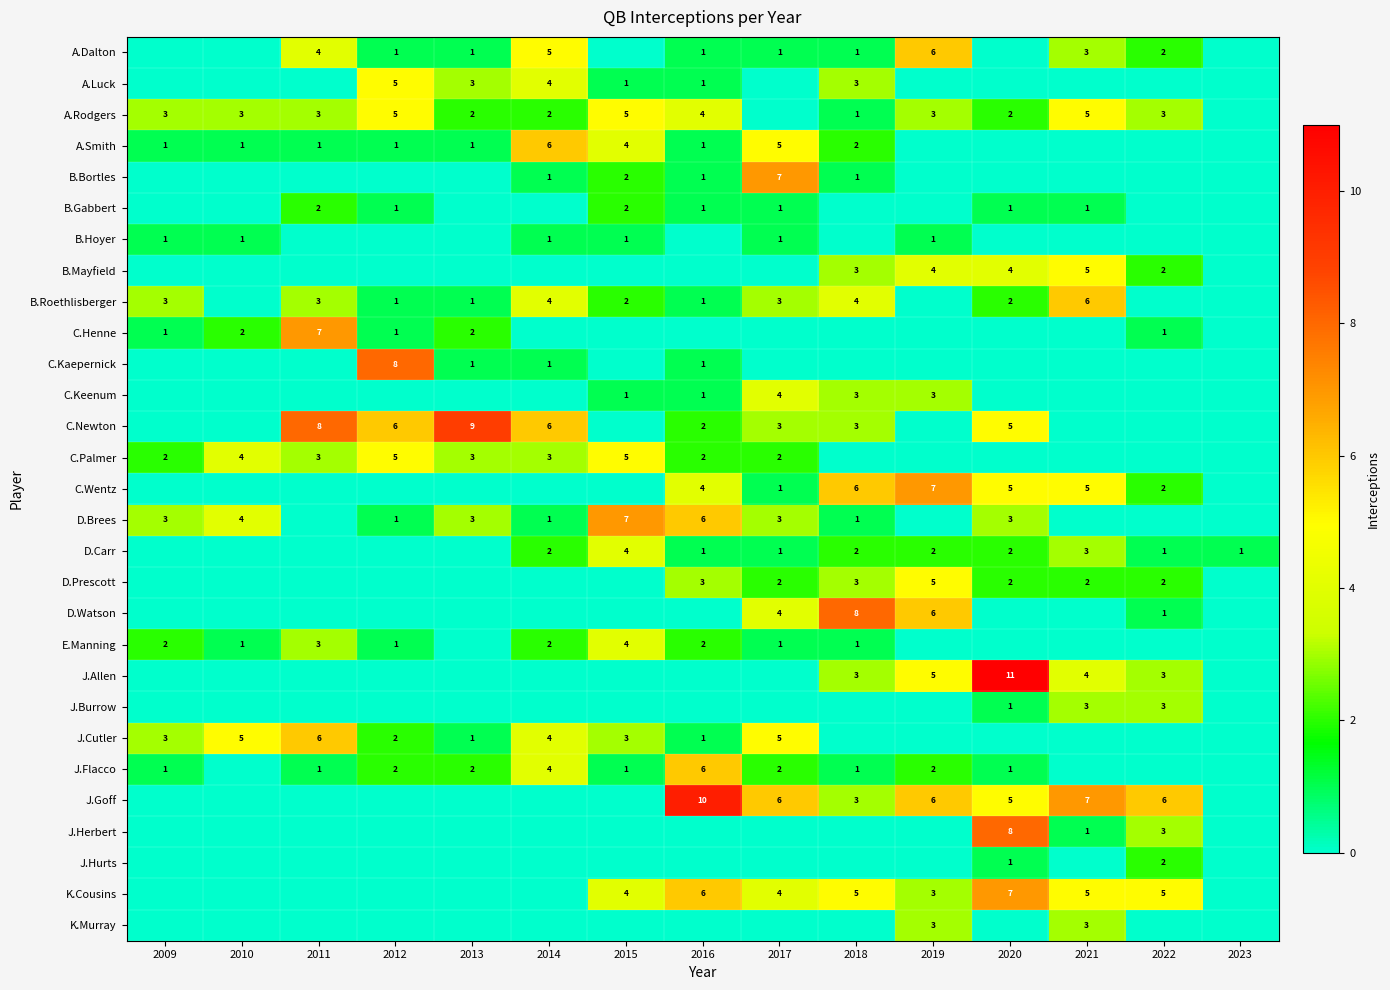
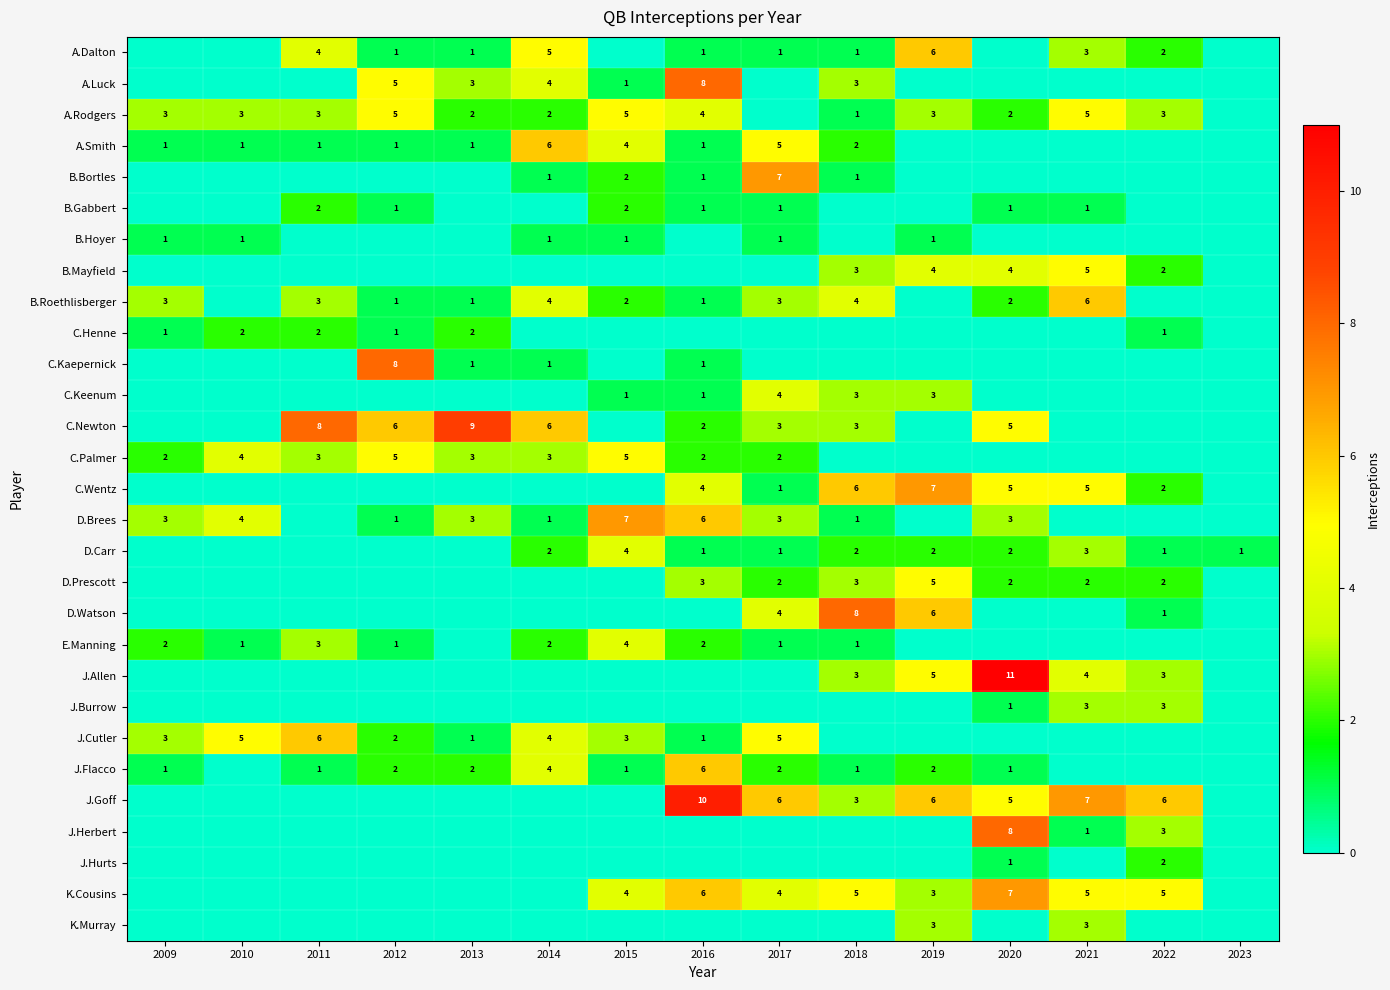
  {
    "A.Luck": {
      "2012": 5,
      "2013": 3,
      "2014": 4,
      "2015": 1,
-     "2016": 1,
+     "2016": 8,
      "2018": 3
    },
    "C.Henne": {
      "2009": 1,
      "2010": 2,
-     "2011": 7,
+     "2011": 2,
      "2012": 1,
      "2013": 2,
      "2022": 1
    }
  }
